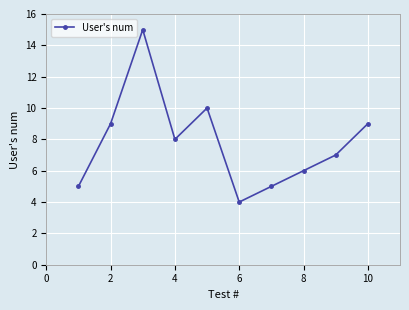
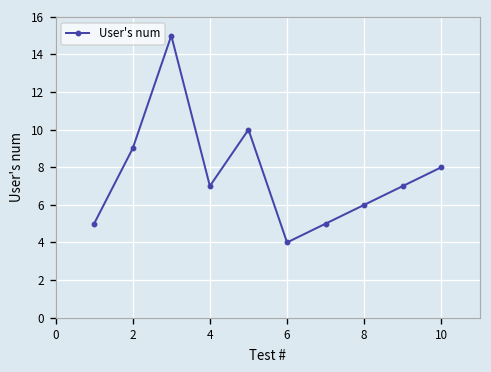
  {
    "2": 9,
-   "4": 8,
+   "4": 7,
    "6": 4,
    "8": 6,
-   "10": 9
+   "10": 8
  }
